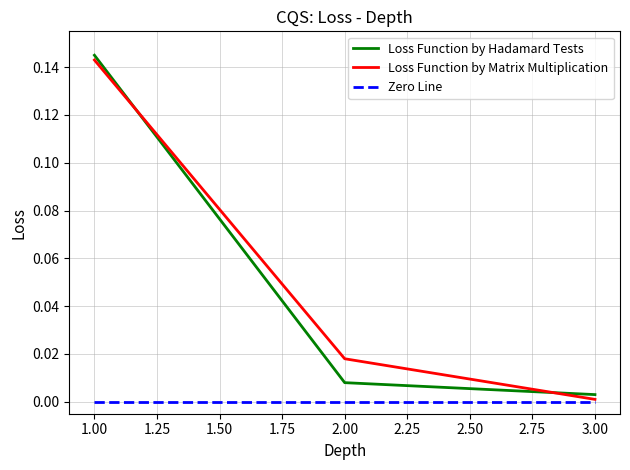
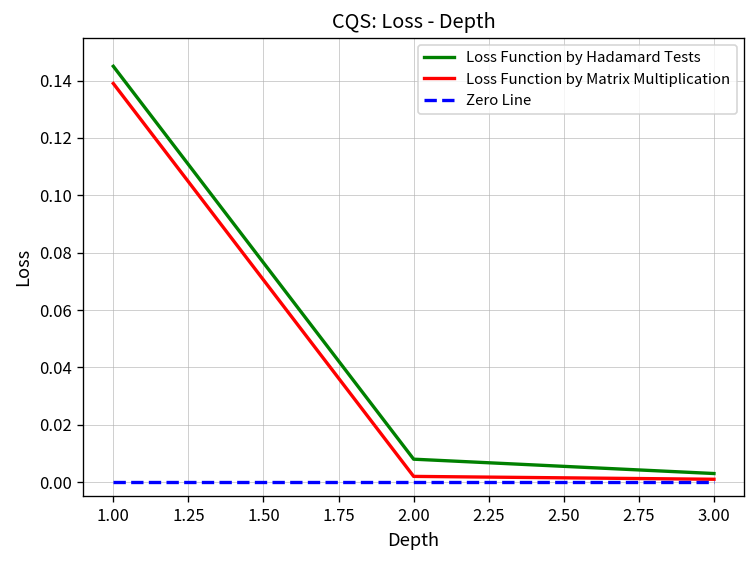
  {
    "Loss Function by Hadamard Tests": {
      "1.00": 0.145,
      "2.00": 0.008,
      "3.00": 0.003
    },
    "Loss Function by Matrix Multiplication": {
-     "1.00": 0.143,
-     "2.00": 0.018
+     "1.00": 0.139,
+     "2.00": 0.002
    },
    "Zero Line": {
      "1.00": 0.000,
      "2.00": 0.000
    }
  }
